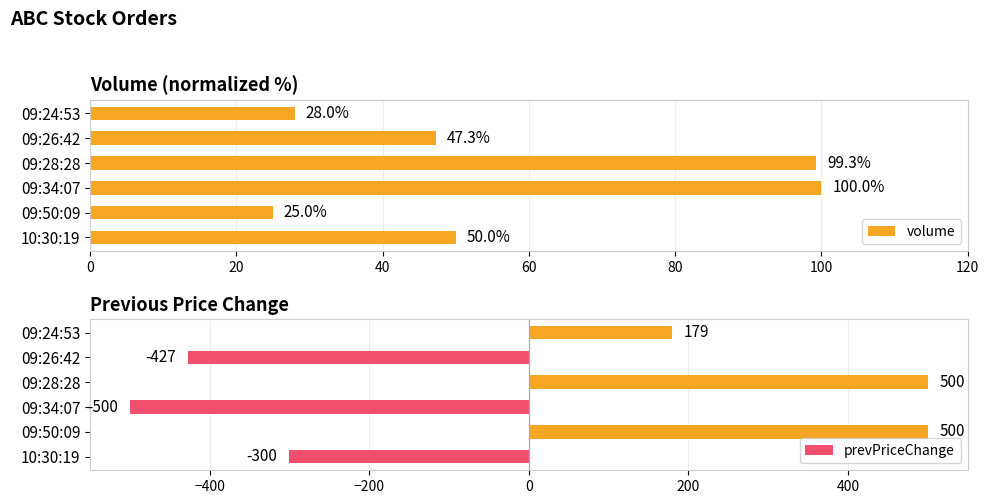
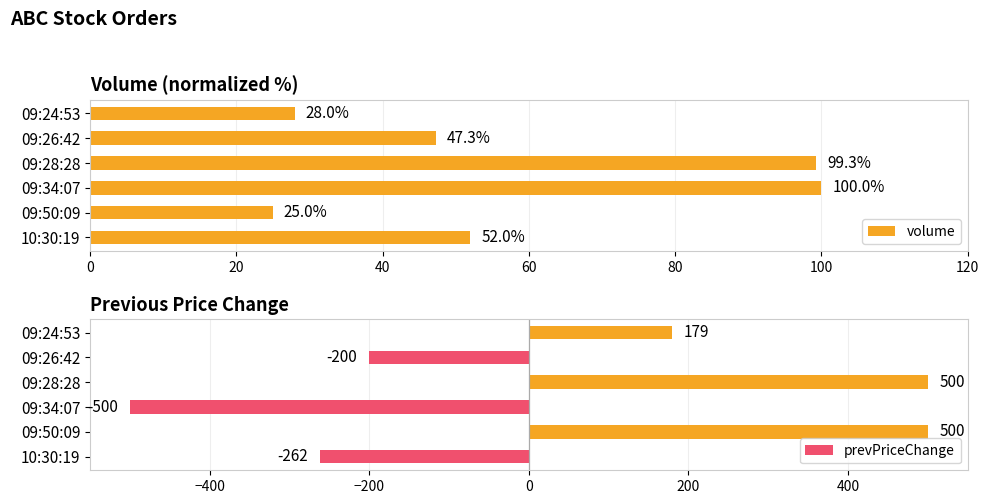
  {
    "Volume (normalized %)": {
      "09:24:53": "28.0%",
      "09:26:42": "47.3%",
      "09:28:28": "99.3%",
      "09:34:07": "100.0%",
      "09:50:09": "25.0%",
-     "10:30:19": "50.0%"
+     "10:30:19": "52.0%"
    },
    "Previous Price Change": {
      "09:24:53": "179",
-     "09:26:42": "-427",
+     "09:26:42": "-200",
      "09:28:28": "500",
      "09:34:07": "-500",
-     "10:30:19": "-300"
+     "10:30:19": "-262"
    }
  }
